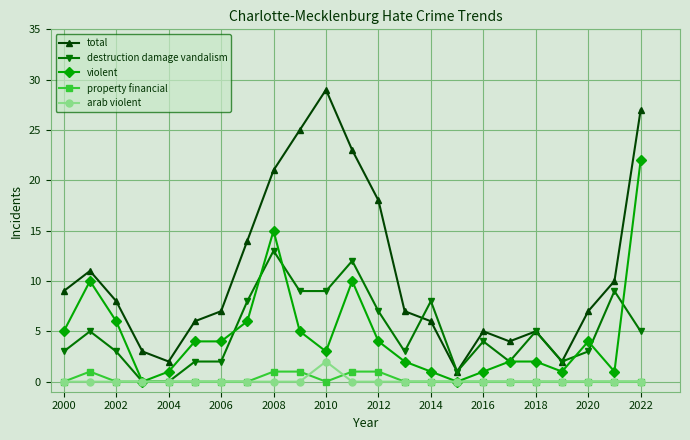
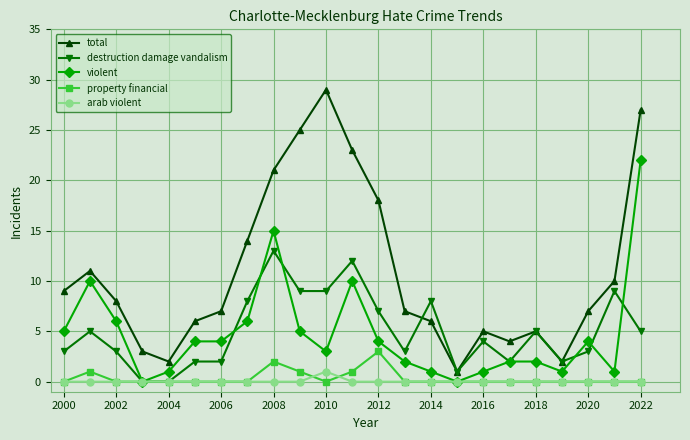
  {
    "property financial": {
-     "2008": 1,
+     "2008": 2,
      "2010": 0,
-     "2012": 1
+     "2012": 3
    },
    "arab violent": {
      "2008": 0,
-     "2010": 2,
+     "2010": 1,
      "2012": 0
    }
  }
